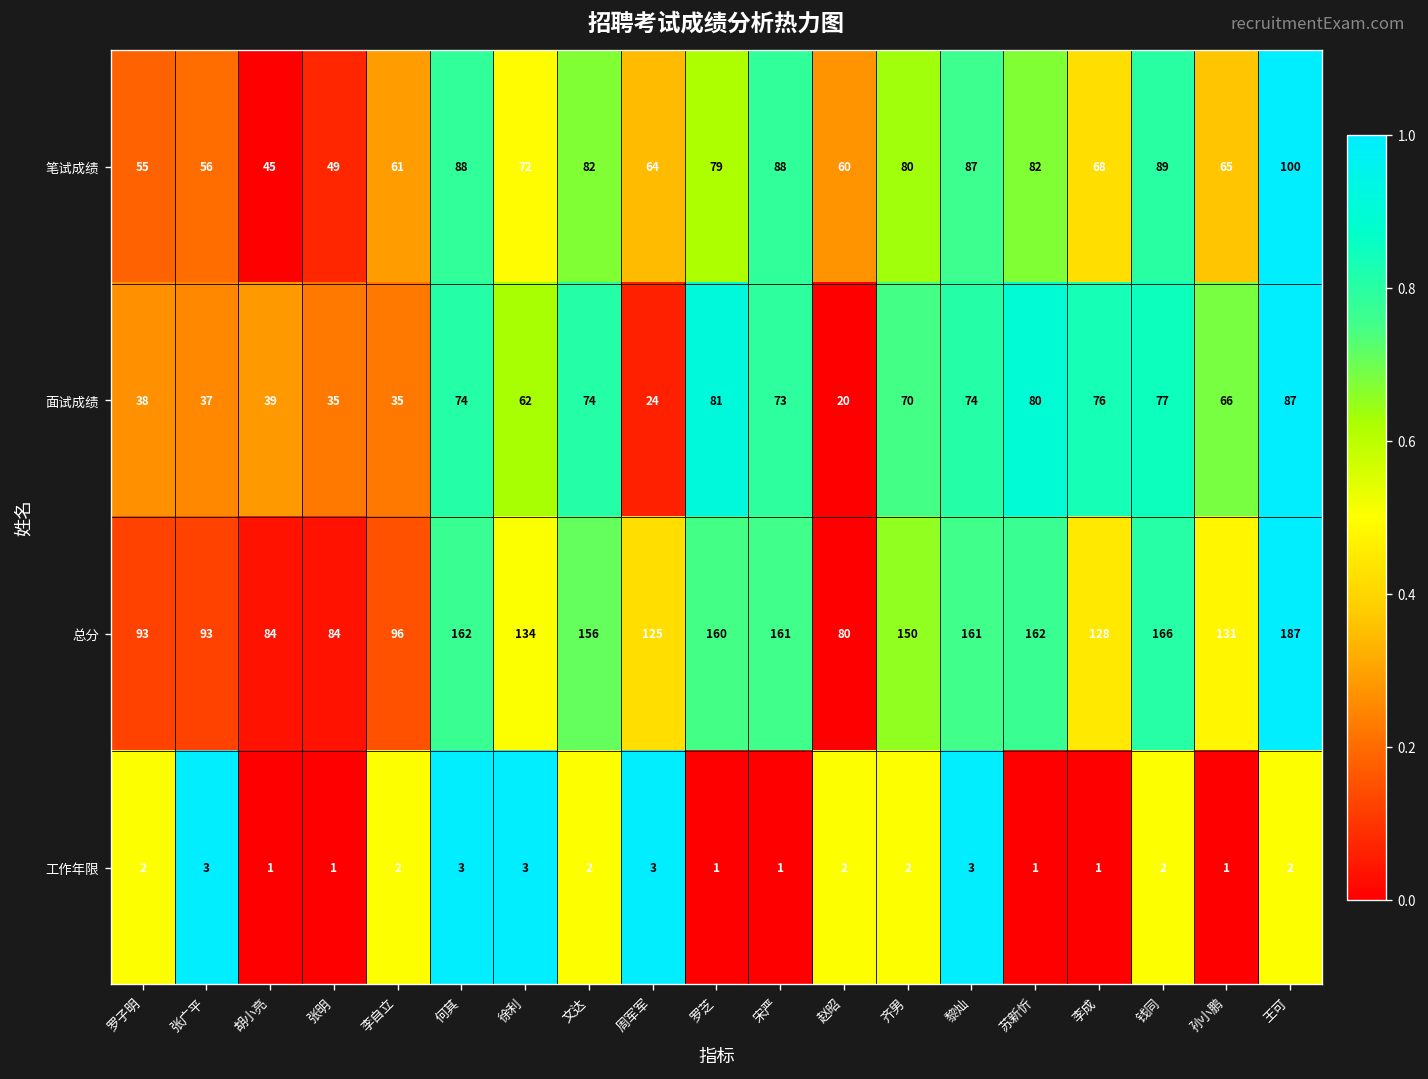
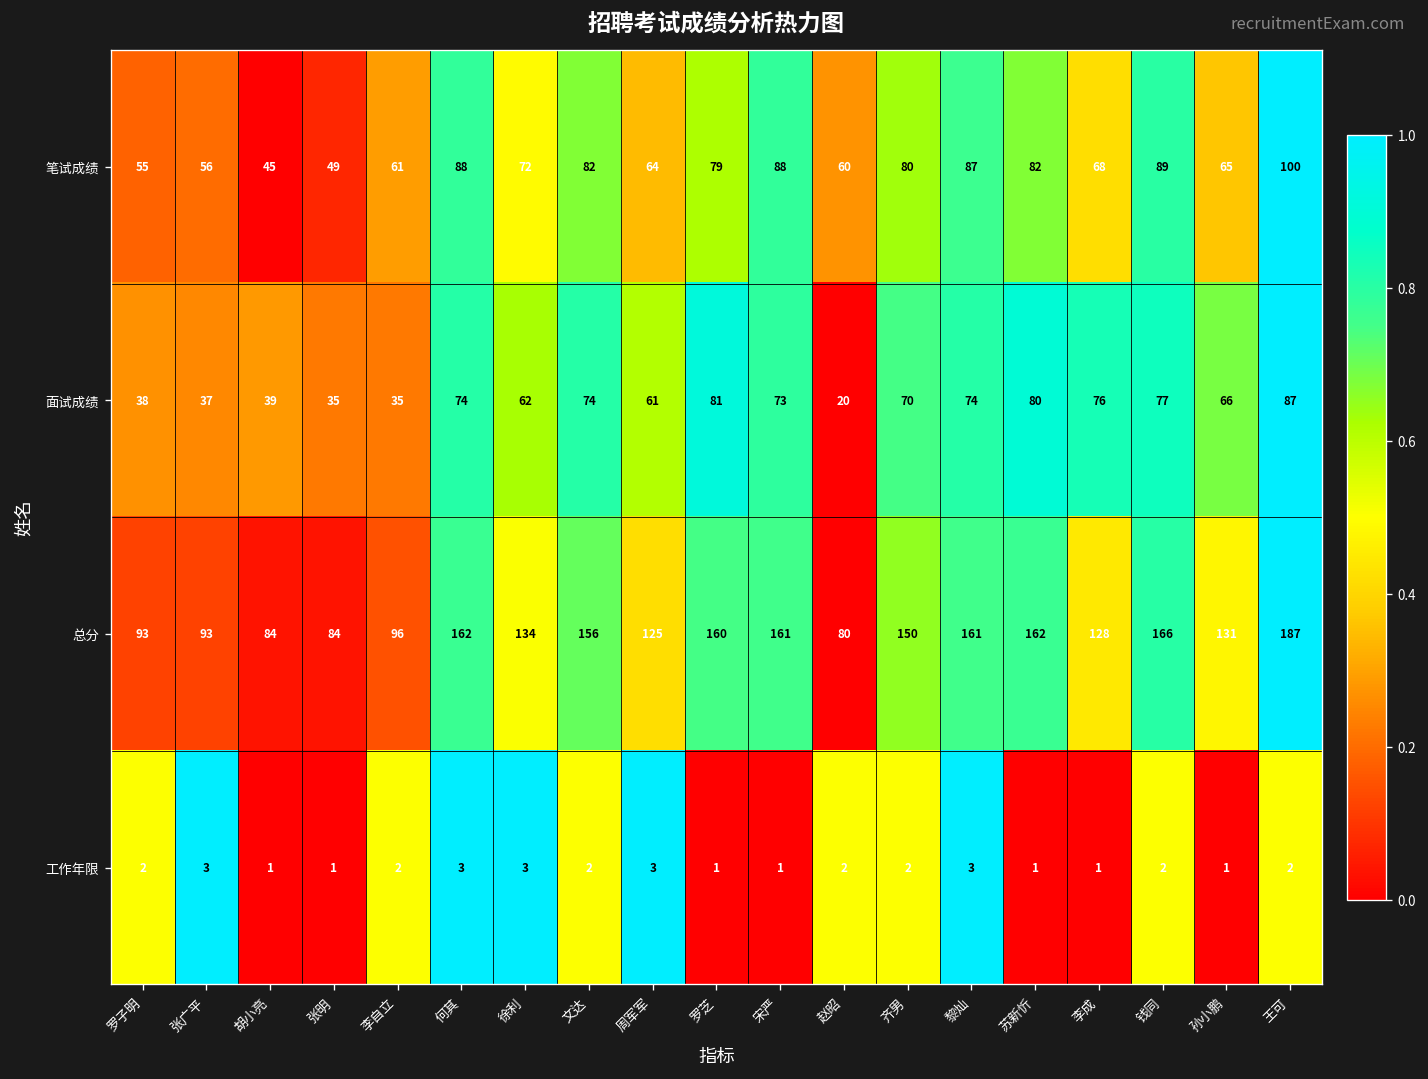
  {
    "笔试成绩": {
      "罗子明": 55,
      "张广平": 56,
      "胡小亮": 45,
      "张明": 49,
      "李自立": 61,
      "何其": 88,
      "徐利": 72,
      "文达": 82,
      "周军军": 64,
      "罗芝": 79,
      "宋严": 88,
      "赵昭": 60,
      "齐男": 80,
      "黎灿": 87,
      "苏新忻": 82,
      "李成": 68,
      "钱同": 89,
      "孙小鹏": 65,
      "王可": 100
    },
    "面试成绩": {
      "罗子明": 38,
      "张广平": 37,
      "胡小亮": 39,
      "张明": 35,
      "李自立": 35,
      "何其": 74,
      "徐利": 62,
      "文达": 74,
-     "周军军": 24,
+     "周军军": 61,
      "罗芝": 81,
      "宋严": 73,
      "赵昭": 20,
      "齐男": 70,
      "黎灿": 74,
      "苏新忻": 80,
      "李成": 76,
      "钱同": 77,
      "孙小鹏": 66,
      "王可": 87
    },
    "总分": {
      "罗子明": 93,
      "张广平": 93,
      "胡小亮": 84,
      "张明": 84,
      "李自立": 96,
      "何其": 162,
      "徐利": 134,
      "文达": 156,
      "周军军": 125,
      "罗芝": 160,
      "宋严": 161,
      "赵昭": 80,
      "齐男": 150,
      "黎灿": 161,
      "苏新忻": 162,
      "李成": 128,
      "钱同": 166,
      "孙小鹏": 131,
      "王可": 187
    },
    "工作年限": {
      "罗子明": 2,
      "张广平": 3,
      "胡小亮": 1,
      "张明": 1,
      "李自立": 2,
      "何其": 3,
      "徐利": 3,
      "文达": 2,
      "周军军": 3,
      "罗芝": 1,
      "宋严": 1,
      "赵昭": 2,
      "齐男": 2,
      "黎灿": 3,
      "苏新忻": 1,
      "李成": 1,
      "钱同": 2,
      "孙小鹏": 1,
      "王可": 2
    }
  }
